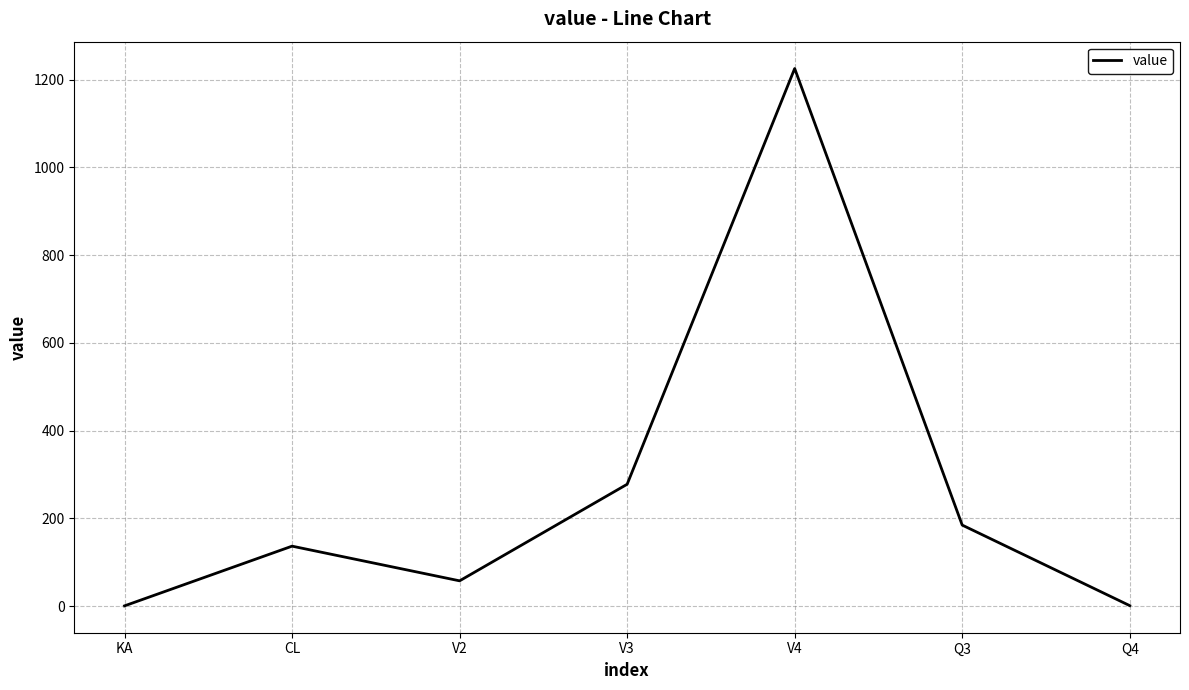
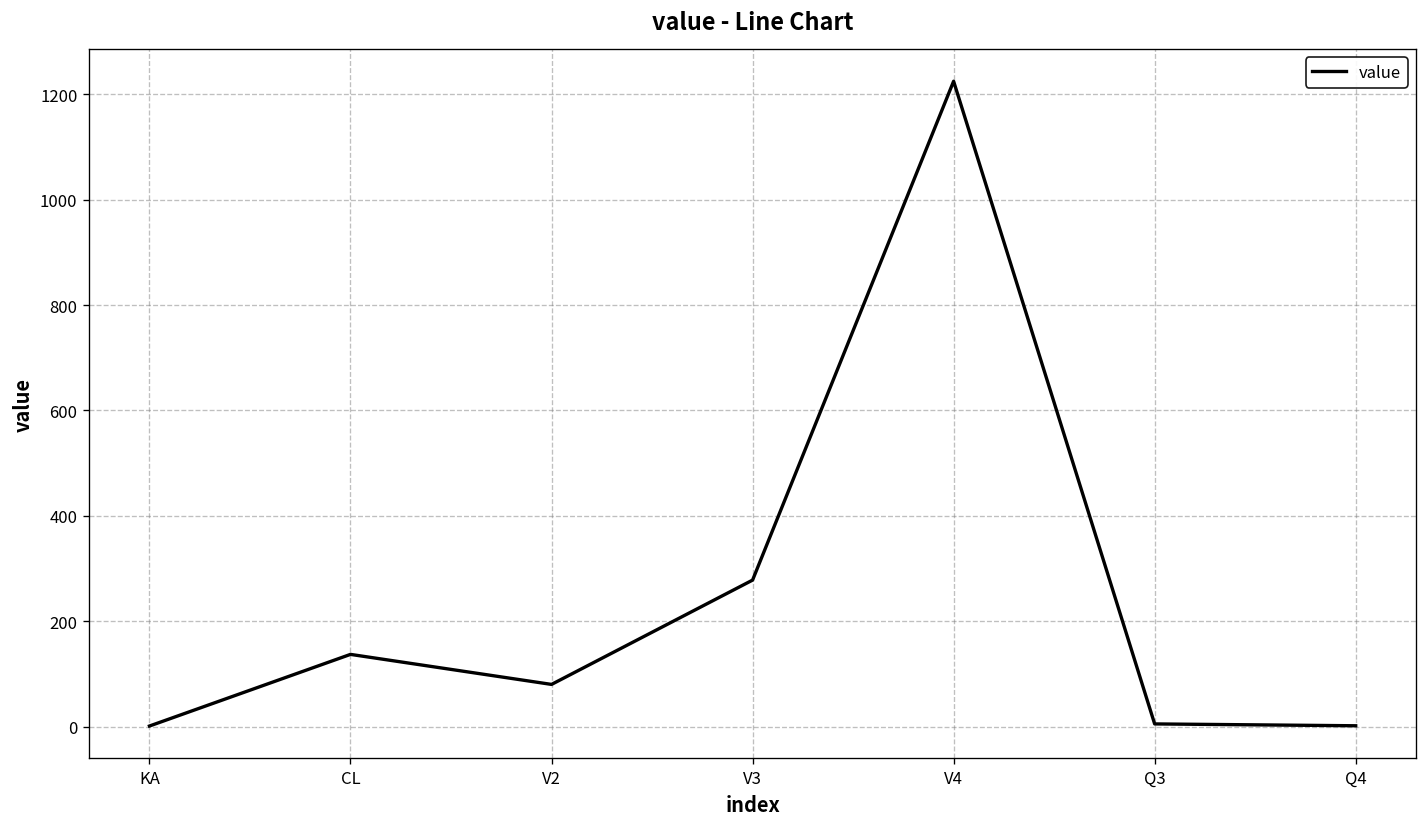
  {
    "KA": 0,
    "CL": 140,
-   "V2": 60,
+   "V2": 80,
    "V3": 280,
    "V4": 1230,
-   "Q3": 190,
+   "Q3": 10,
    "Q4": 0
  }
